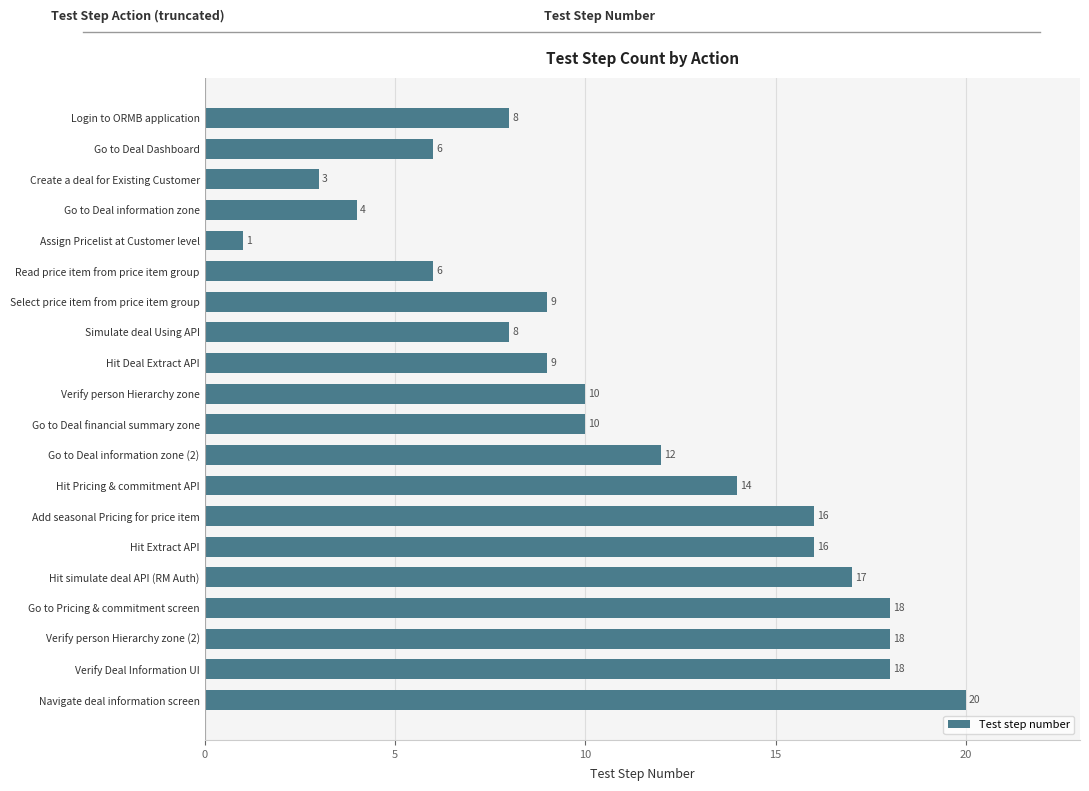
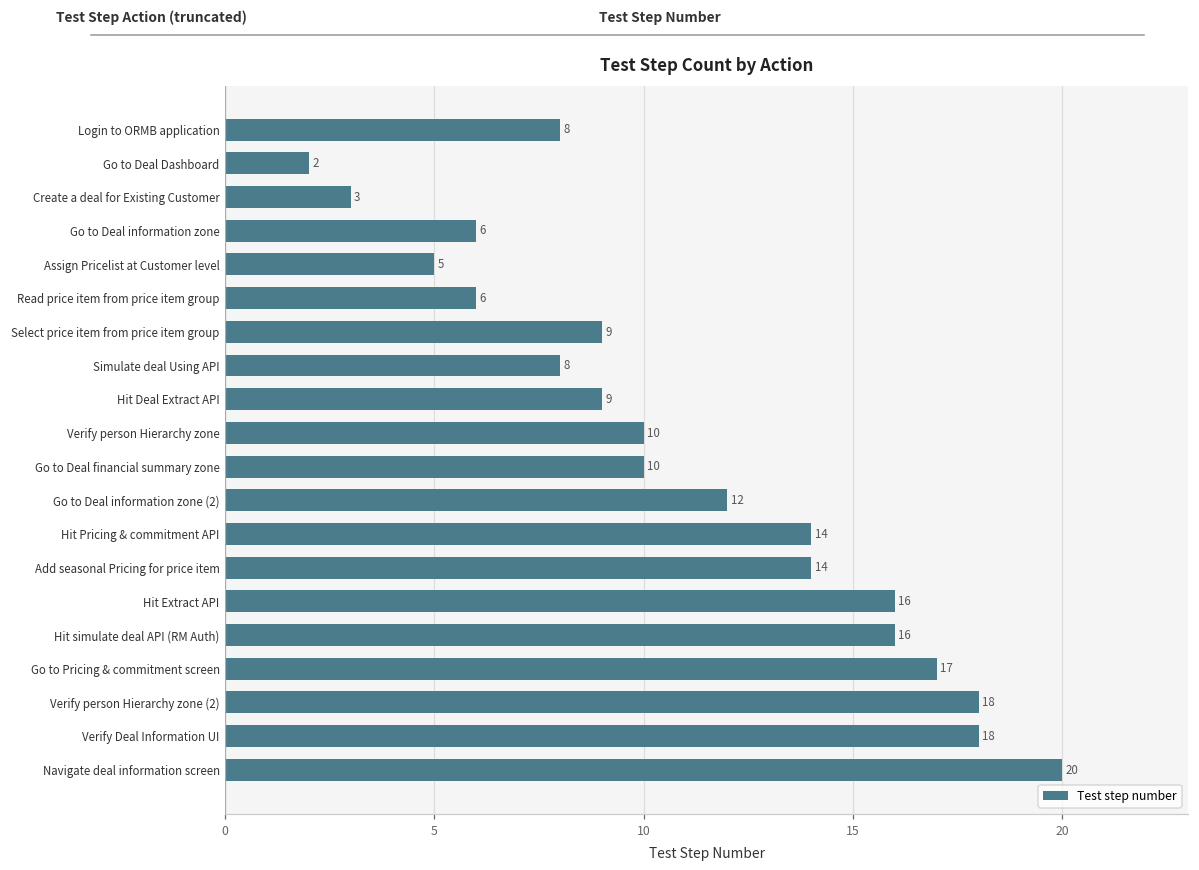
  {
    "Login to ORMB application": 8,
-   "Go to Deal Dashboard": 6,
+   "Go to Deal Dashboard": 2,
    "Create a deal for Existing Customer": 3,
-   "Go to Deal information zone": 4,
-   "Assign Pricelist at Customer level": 1,
+   "Go to Deal information zone": 6,
+   "Assign Pricelist at Customer level": 5,
    "Read price item from price item group": 6,
    "Select price item from price item group": 9,
    "Simulate deal Using API": 8,
    "Hit Deal Extract API": 9,
    "Verify person Hierarchy zone": 10,
    "Go to Deal financial summary zone": 10,
    "Go to Deal information zone (2)": 12,
    "Hit Pricing & commitment API": 14,
-   "Add seasonal Pricing for price item": 16,
+   "Add seasonal Pricing for price item": 14,
    "Hit Extract API": 16,
-   "Hit simulate deal API (RM Auth)": 17,
-   "Go to Pricing & commitment screen": 18,
+   "Hit simulate deal API (RM Auth)": 16,
+   "Go to Pricing & commitment screen": 17,
    "Verify person Hierarchy zone (2)": 18,
    "Verify Deal Information UI": 18,
    "Navigate deal information screen": 20
  }
